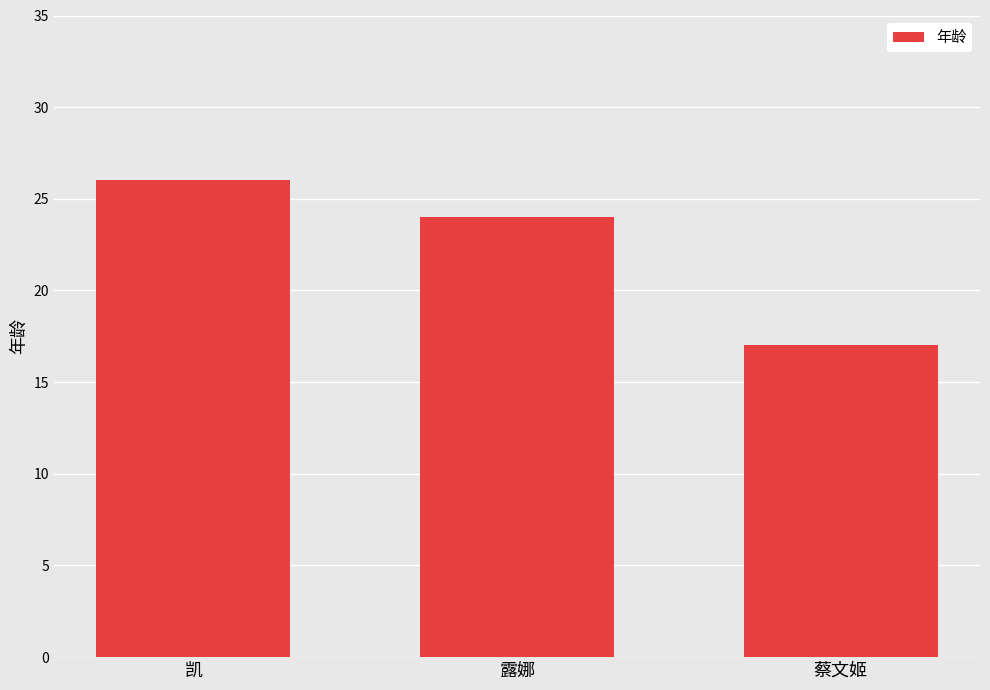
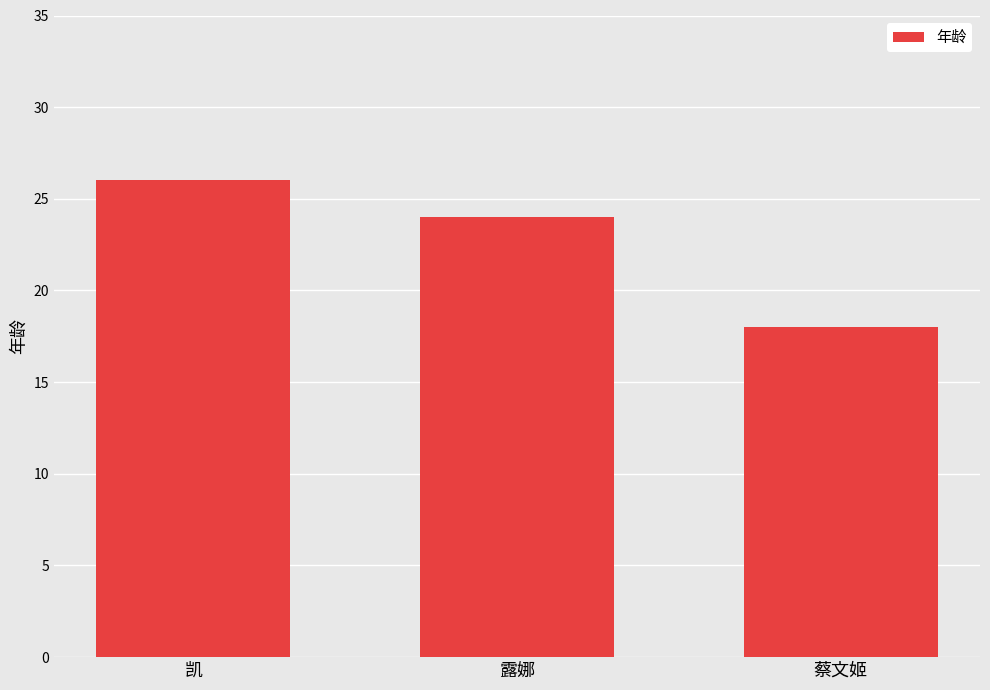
  {
    "凯": 26,
    "露娜": 24,
-   "蔡文姬": 17
+   "蔡文姬": 18
  }
